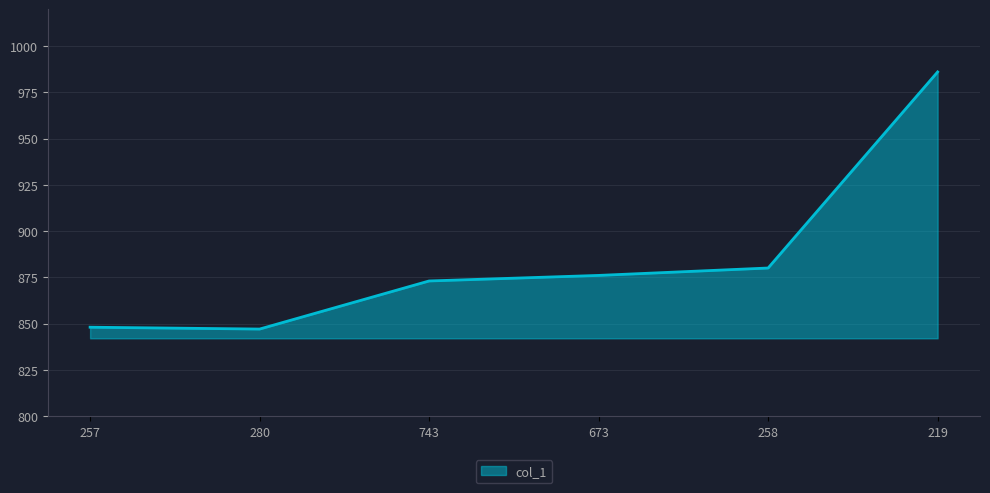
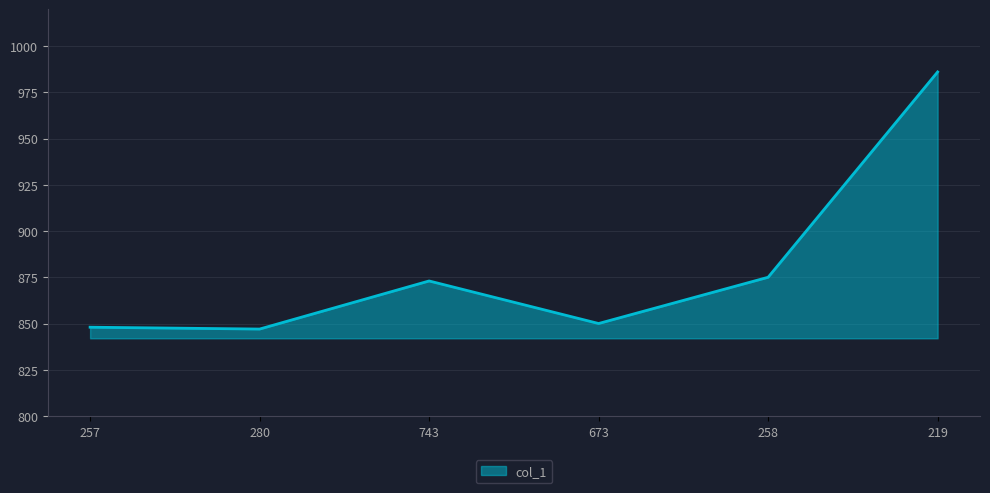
  {
    "257": 848,
    "280": 847,
    "743": 873,
-   "673": 876,
-   "258": 880,
+   "673": 850,
+   "258": 875,
    "219": 986
  }
